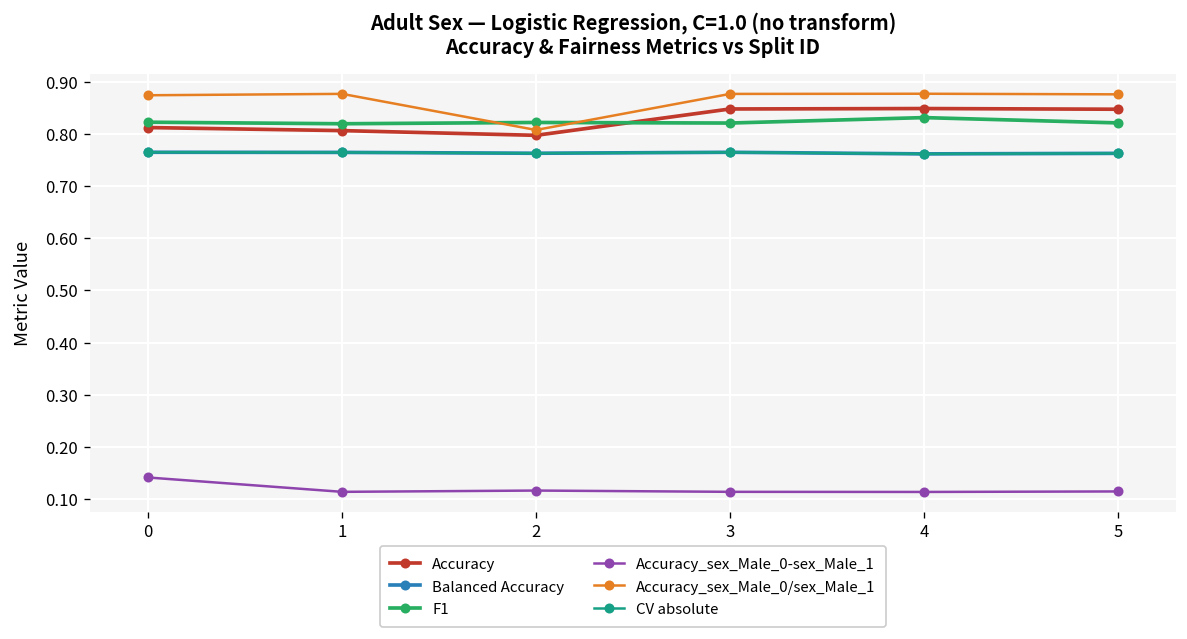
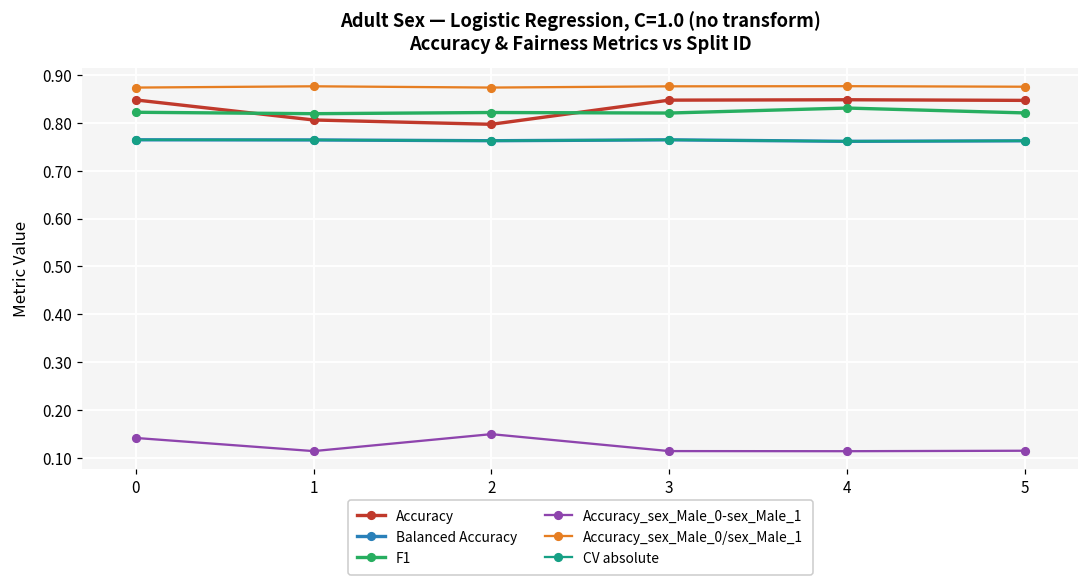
  {
    "Accuracy": {
-     "0": 0.81,
+     "0": 0.85,
      "1": 0.81,
      "2": 0.80,
      "3": 0.85,
      "4": 0.85,
      "5": 0.85
    },
    "Accuracy_sex_Male_0-sex_Male_1": {
      "0": 0.14,
      "1": 0.11,
-     "2": 0.12,
+     "2": 0.15,
      "3": 0.11,
      "4": 0.11,
      "5": 0.12
    },
    "Accuracy_sex_Male_0/sex_Male_1": {
      "0": 0.87,
      "1": 0.88,
-     "2": 0.81,
+     "2": 0.87,
      "3": 0.88,
      "4": 0.88,
      "5": 0.88
    }
  }
